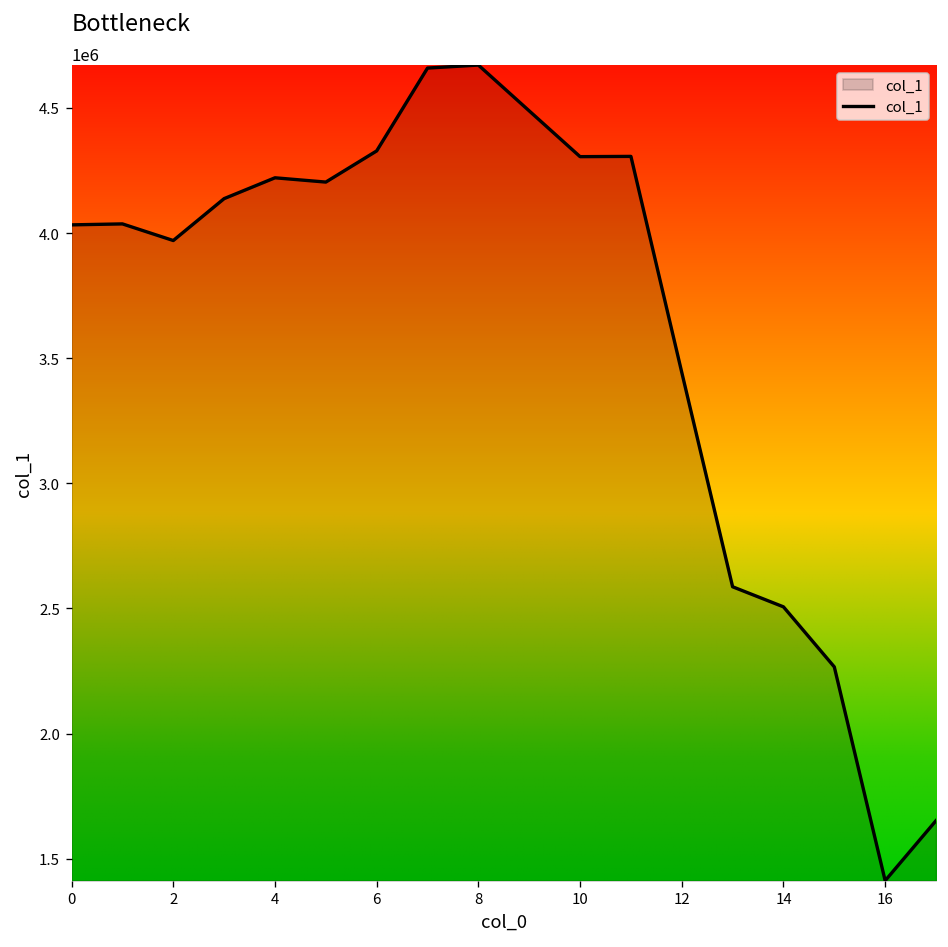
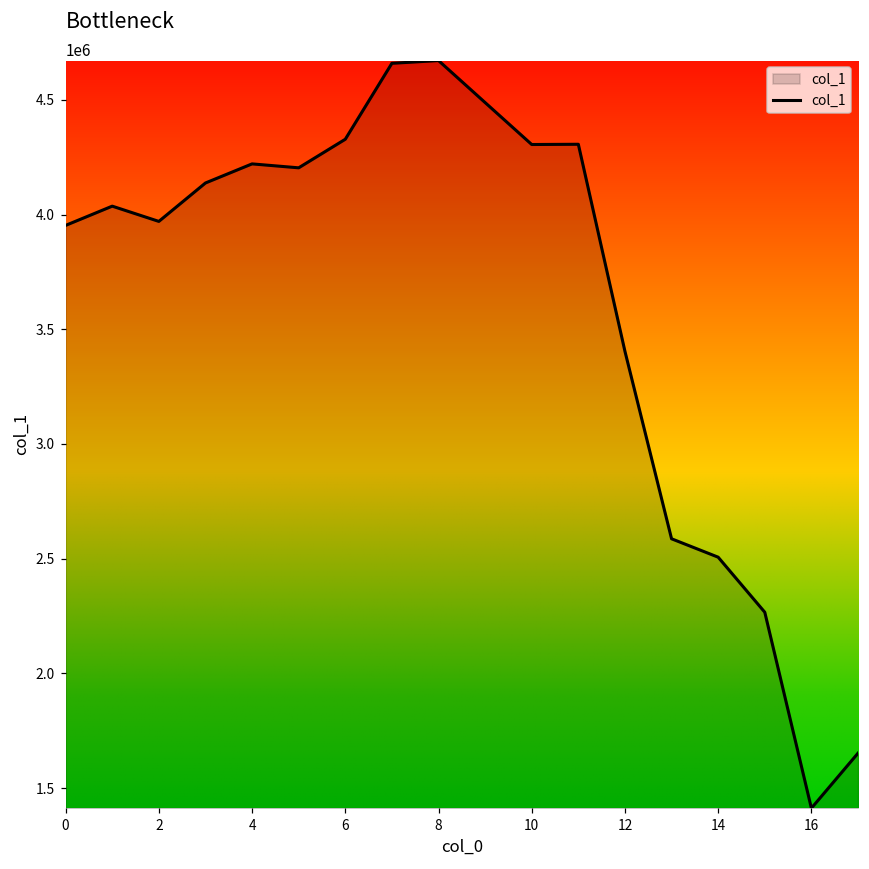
  {
-   "0": 4030000,
+   "0": 3950000,
    "2": 3970000,
    "4": 4220000,
    "6": 4330000,
    "8": 4670000,
    "10": 4310000,
-   "12": 3440000,
+   "12": 3400000,
    "14": 2510000,
    "16": 1410000
  }
